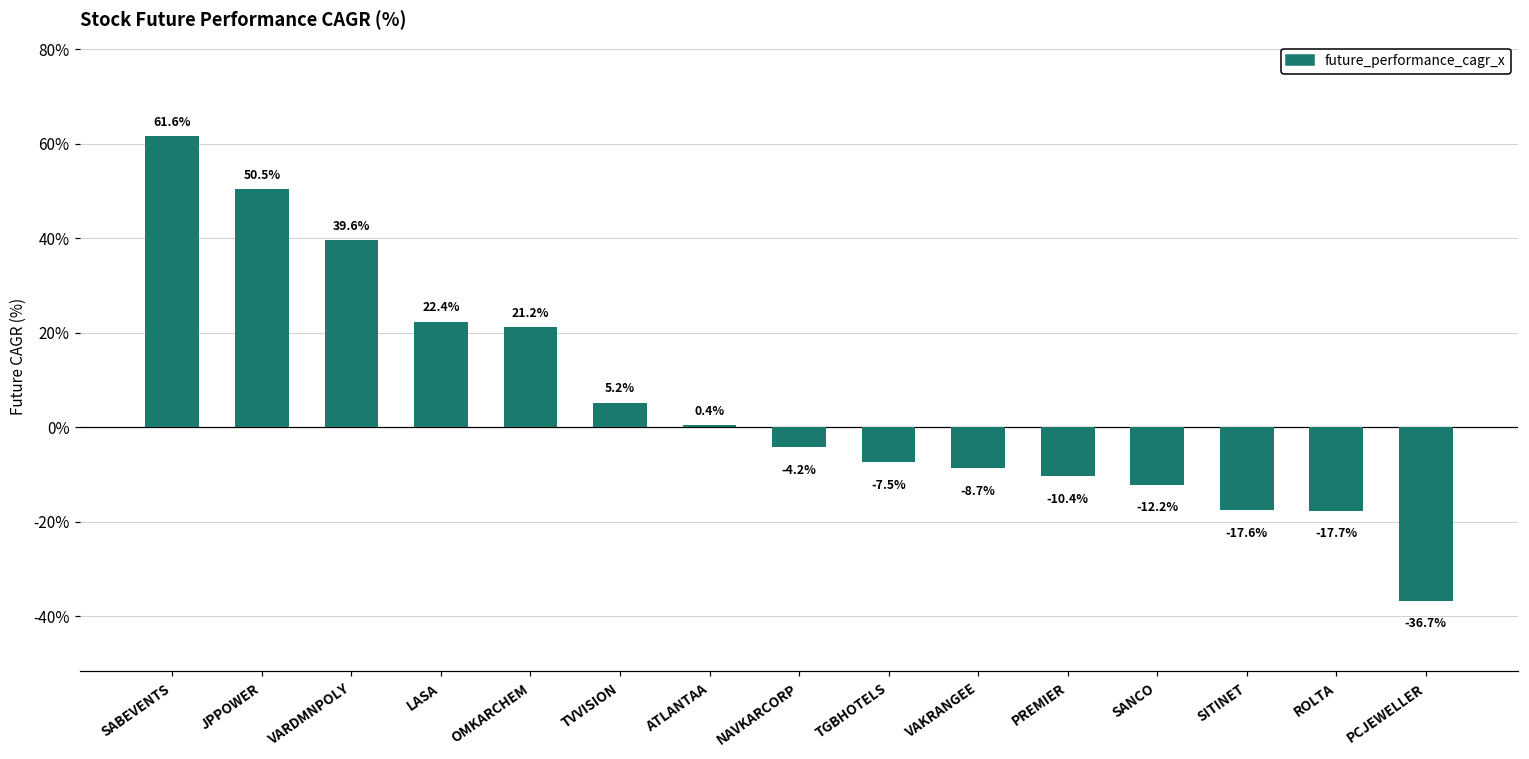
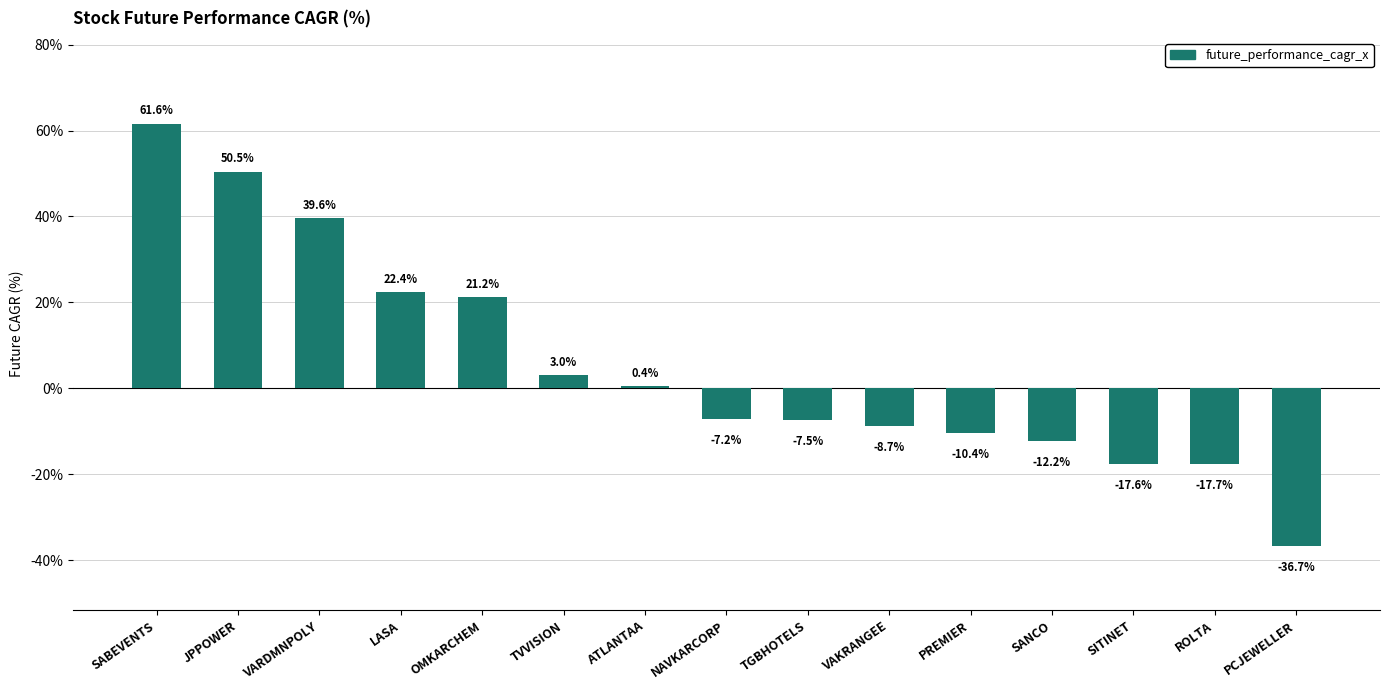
  {
    "SABEVENTS": "61.6%",
    "JPPOWER": "50.5%",
    "VARDMNPOLY": "39.6%",
    "LASA": "22.4%",
    "OMKARCHEM": "21.2%",
-   "TVVISION": "5.2%",
+   "TVVISION": "3.0%",
    "ATLANTAA": "0.4%",
-   "NAVKARCORP": "-4.2%",
+   "NAVKARCORP": "-7.2%",
    "TGBHOTELS": "-7.5%",
    "VAKRANGEE": "-8.7%",
    "PREMIER": "-10.4%",
    "SANCO": "-12.2%",
    "SITINET": "-17.6%",
    "ROLTA": "-17.7%",
    "PCJEWELLER": "-36.7%"
  }
